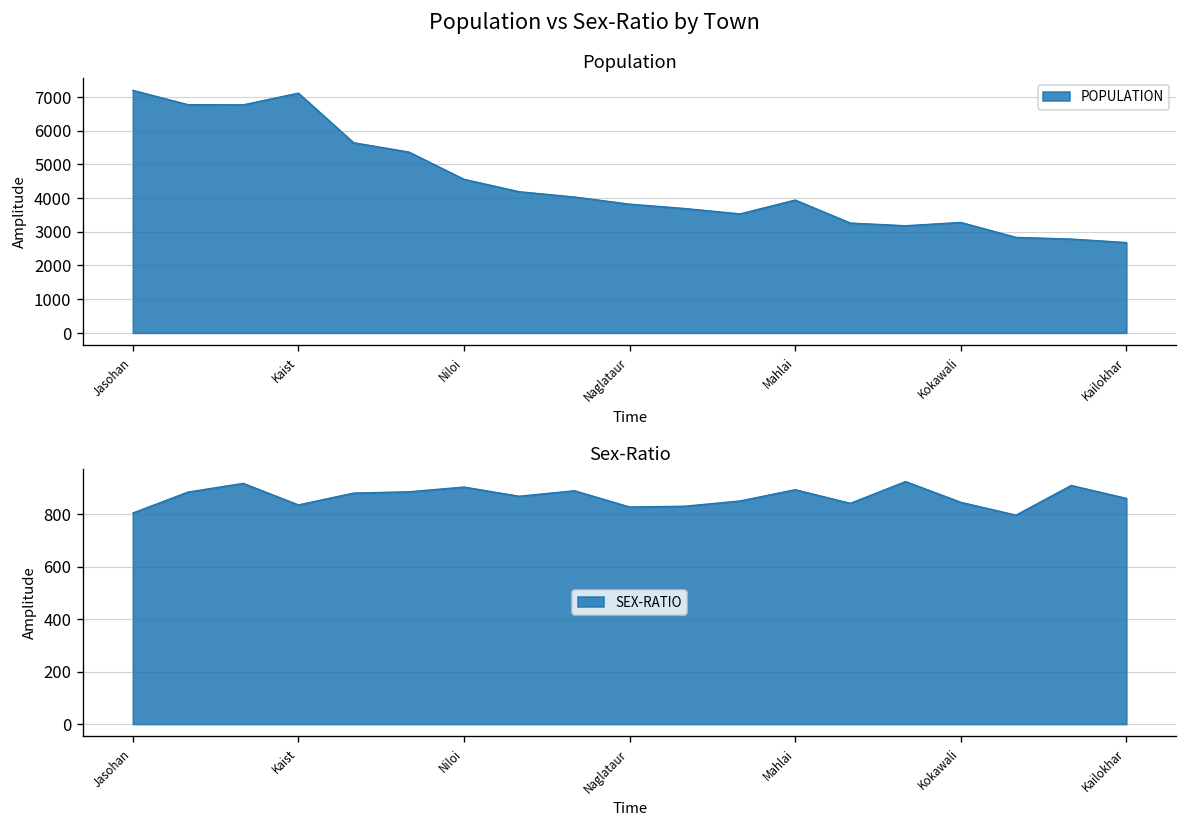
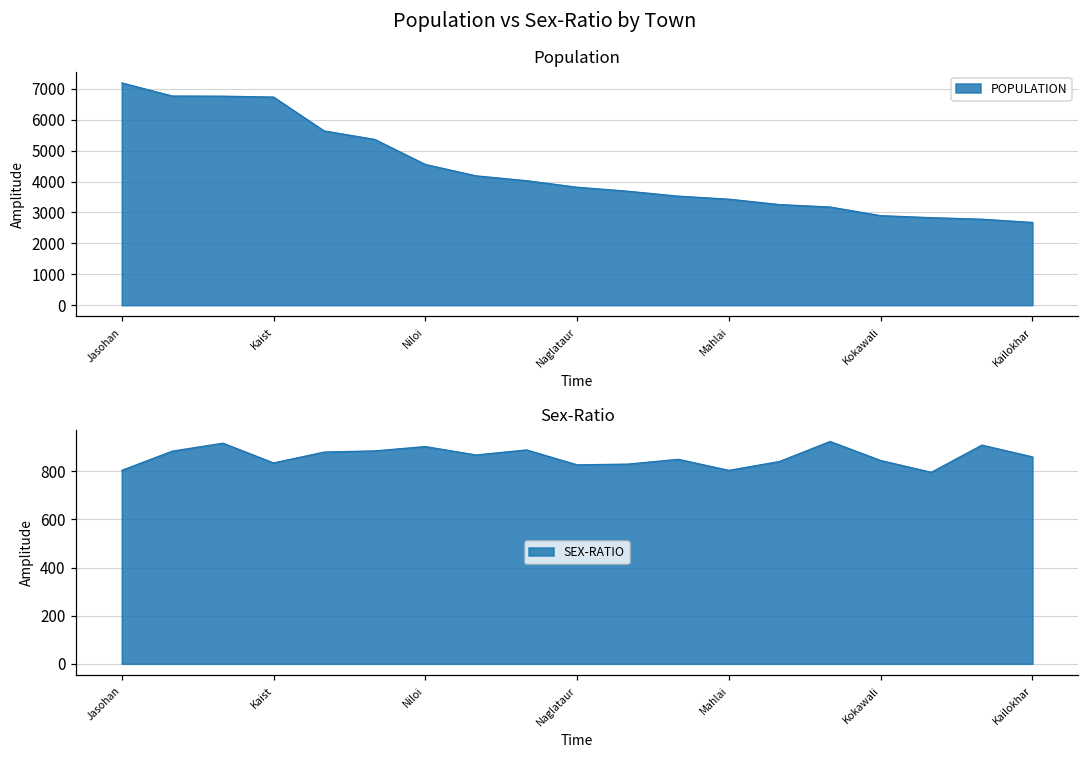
  {
    "Population": {
      "Jasohan": 7200,
-     "Kaist": 7100,
+     "Kaist": 6700,
      "Niloi": 4600,
      "Naglataur": 3800,
-     "Mahlai": 3900,
-     "Kokawali": 3300,
+     "Mahlai": 3400,
+     "Kokawali": 2900,
      "Kailokhar": 2700
    },
    "Sex-Ratio": {
      "Jasohan": 800,
      "Kaist": 840,
      "Niloi": 900,
      "Naglataur": 830,
-     "Mahlai": 890,
+     "Mahlai": 800,
      "Kokawali": 850,
      "Kailokhar": 860
    }
  }
